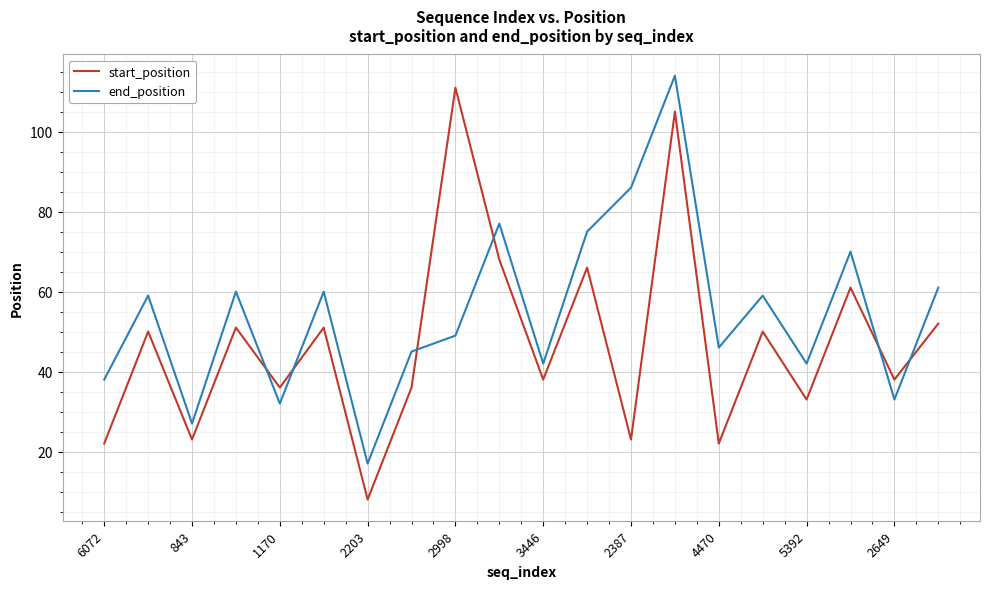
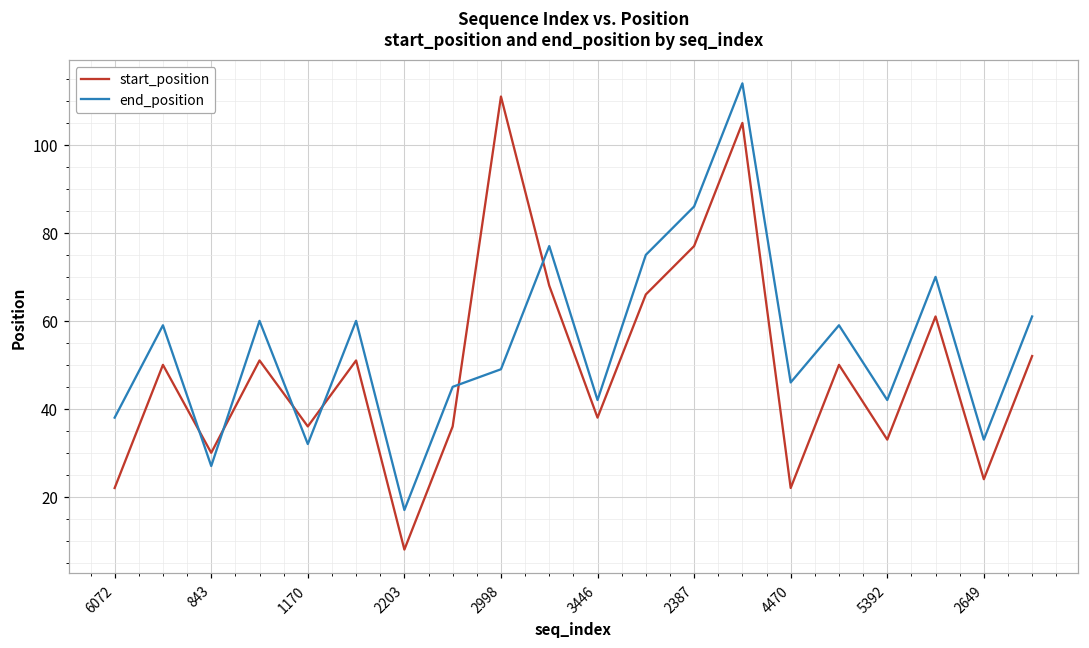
  {
    "start_position": {
      "6072": 22,
-     "843": 23,
+     "843": 30,
      "1170": 36,
      "2203": 8,
      "2998": 111,
      "3446": 38,
-     "2387": 23,
+     "2387": 77,
      "4470": 22,
      "5392": 33,
-     "2649": 38
+     "2649": 24
    },
    "end_position": {
      "6072": 38,
      "843": 27,
      "1170": 32,
      "2203": 17,
      "2998": 49,
      "3446": 42,
      "2387": 86,
      "4470": 46,
      "5392": 42,
      "2649": 33
    }
  }
